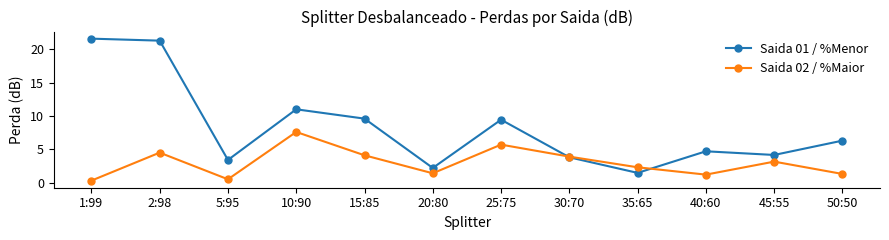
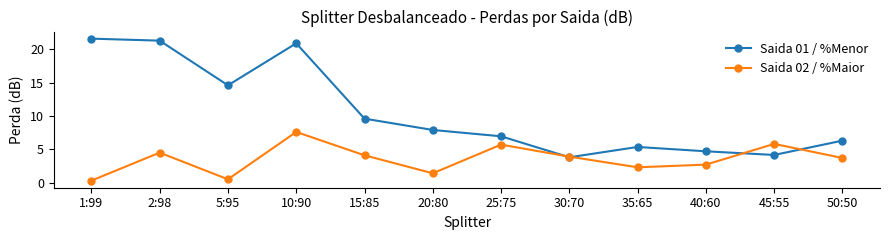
  {
    "Saida 01 / %Menor": {
      "1:99": 22,
      "2:98": 21,
-     "5:95": 3,
-     "10:90": 11,
+     "5:95": 15,
+     "10:90": 21,
      "15:85": 10,
-     "20:80": 2,
-     "25:75": 9,
-     "35:65": 1,
+     "20:80": 8,
+     "25:75": 7,
+     "35:65": 5,
      "40:60": 5,
      "45:55": 4,
      "50:50": 6
    },
    "Saida 02 / %Maior": {
      "1:99": 0,
      "2:98": 5,
      "5:95": 1,
      "10:90": 8,
      "15:85": 4,
      "20:80": 1,
      "25:75": 6,
      "35:65": 2,
-     "40:60": 1,
-     "45:55": 3,
-     "50:50": 1
+     "40:60": 3,
+     "45:55": 6,
+     "50:50": 4
    }
  }
